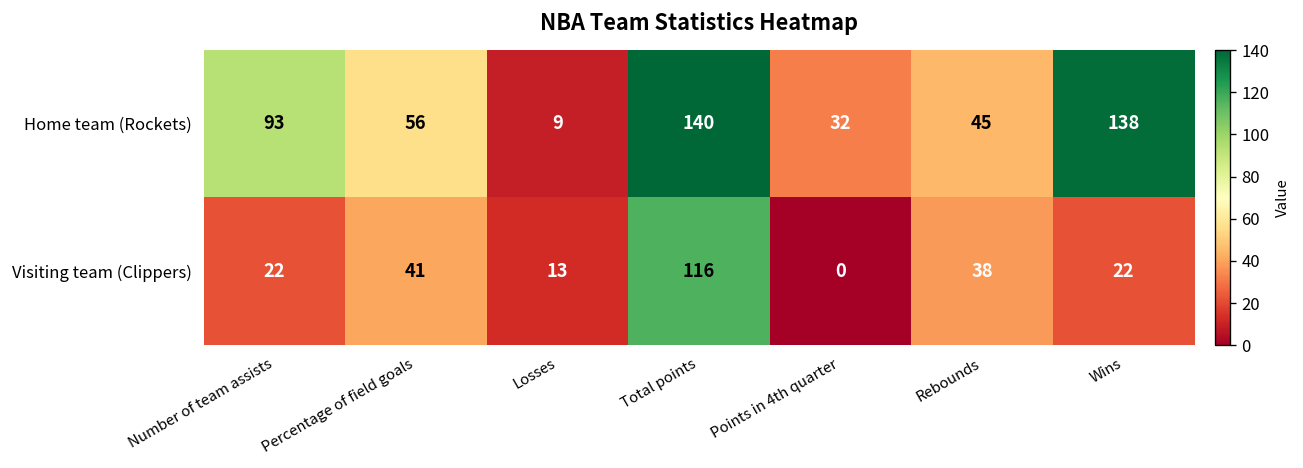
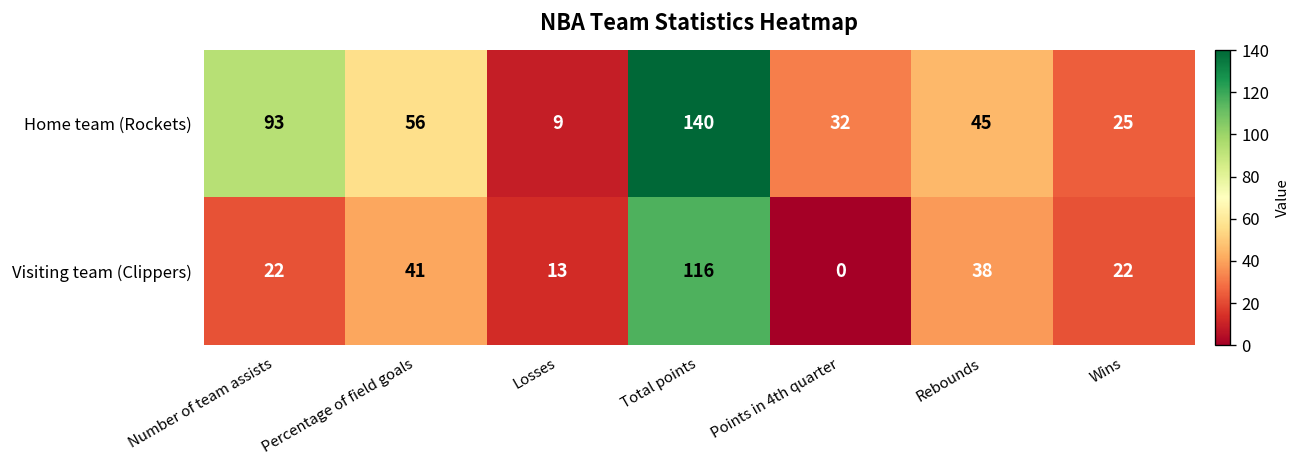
  {
    "Home team (Rockets)": {
      "Number of team assists": 93,
      "Percentage of field goals": 56,
      "Losses": 9,
      "Total points": 140,
      "Points in 4th quarter": 32,
      "Rebounds": 45,
-     "Wins": 138
+     "Wins": 25
    },
    "Visiting team (Clippers)": {
      "Number of team assists": 22,
      "Percentage of field goals": 41,
      "Losses": 13,
      "Total points": 116,
      "Points in 4th quarter": 0,
      "Rebounds": 38,
      "Wins": 22
    }
  }
